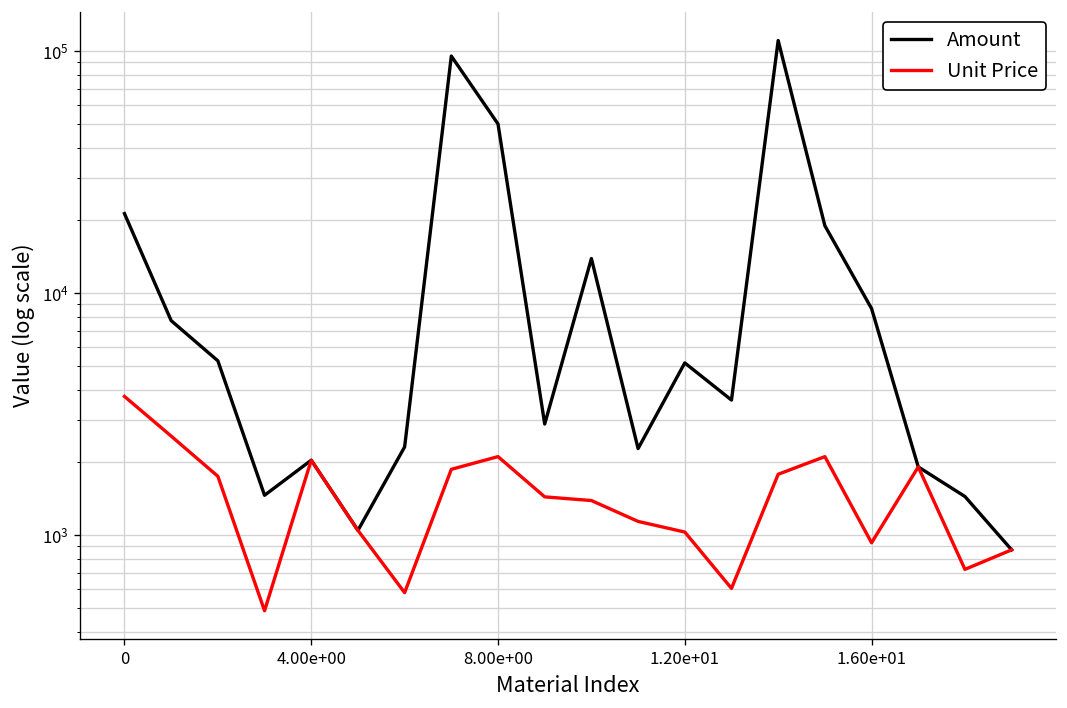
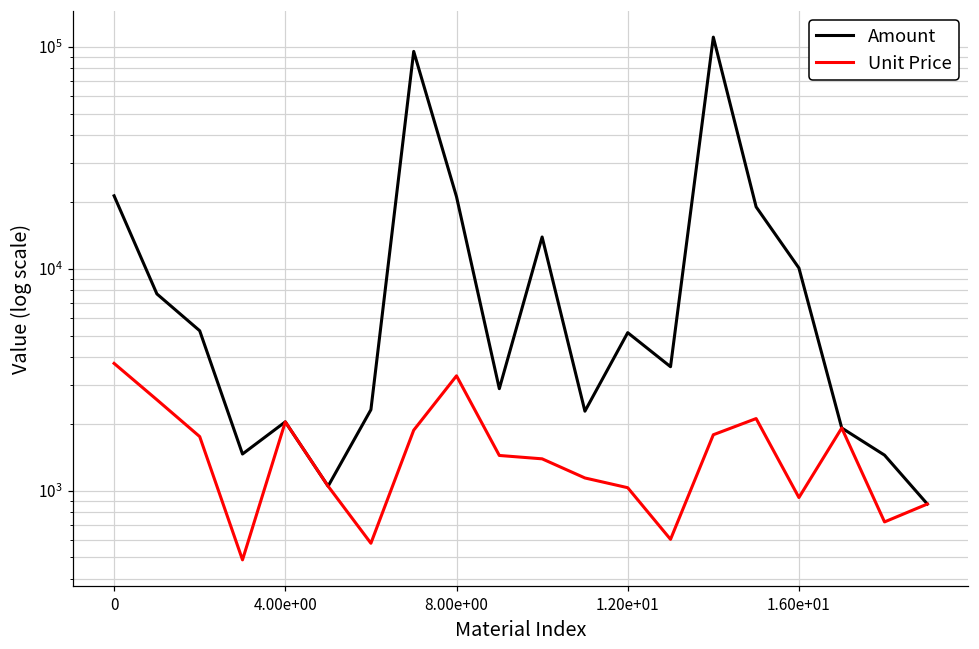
  {
    "Amount": {
      "0": 21000,
-     "8.00e+00": 50000,
+     "8.00e+00": 21000,
      "1.20e+01": 5200,
-     "1.60e+01": 8600
+     "1.60e+01": 10000
    },
    "Unit Price": {
      "0": 3700,
-     "8.00e+00": 2100,
+     "8.00e+00": 3300,
      "1.20e+01": 1000,
      "1.60e+01": 900
    }
  }
